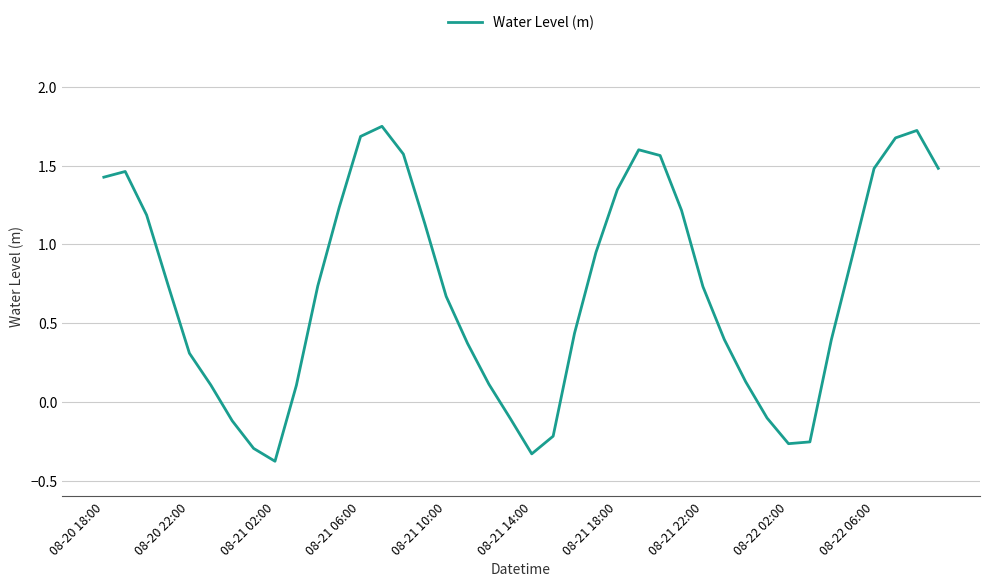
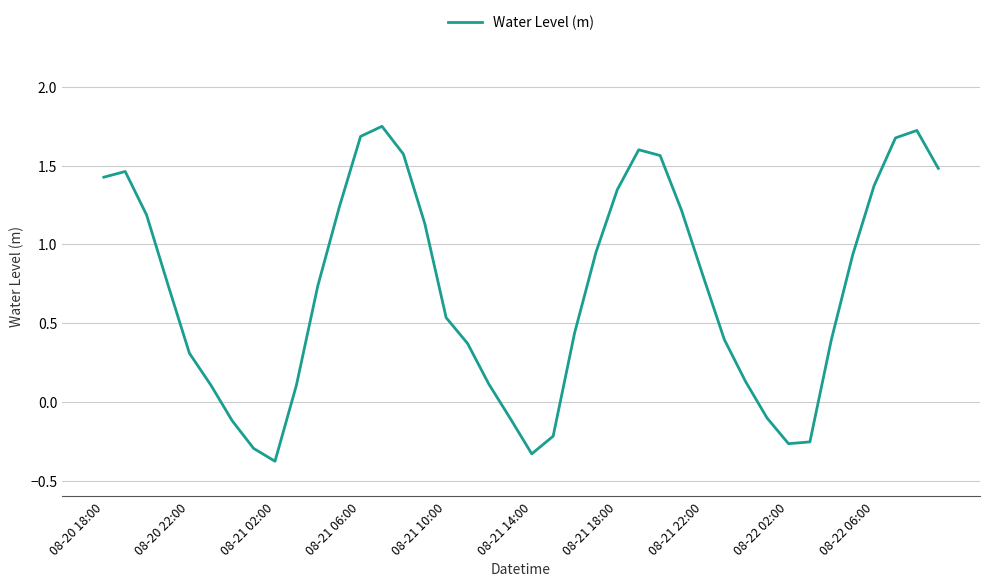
  {
    "08-20 18:00": 1.43,
    "08-20 22:00": 0.31,
    "08-21 02:00": -0.38,
    "08-21 06:00": 1.69,
-   "08-21 10:00": 0.67,
+   "08-21 10:00": 0.53,
    "08-21 14:00": -0.33,
    "08-21 18:00": 1.35,
-   "08-21 22:00": 0.73,
+   "08-21 22:00": 0.80,
    "08-22 02:00": -0.27,
-   "08-22 06:00": 1.48
+   "08-22 06:00": 1.37
  }
